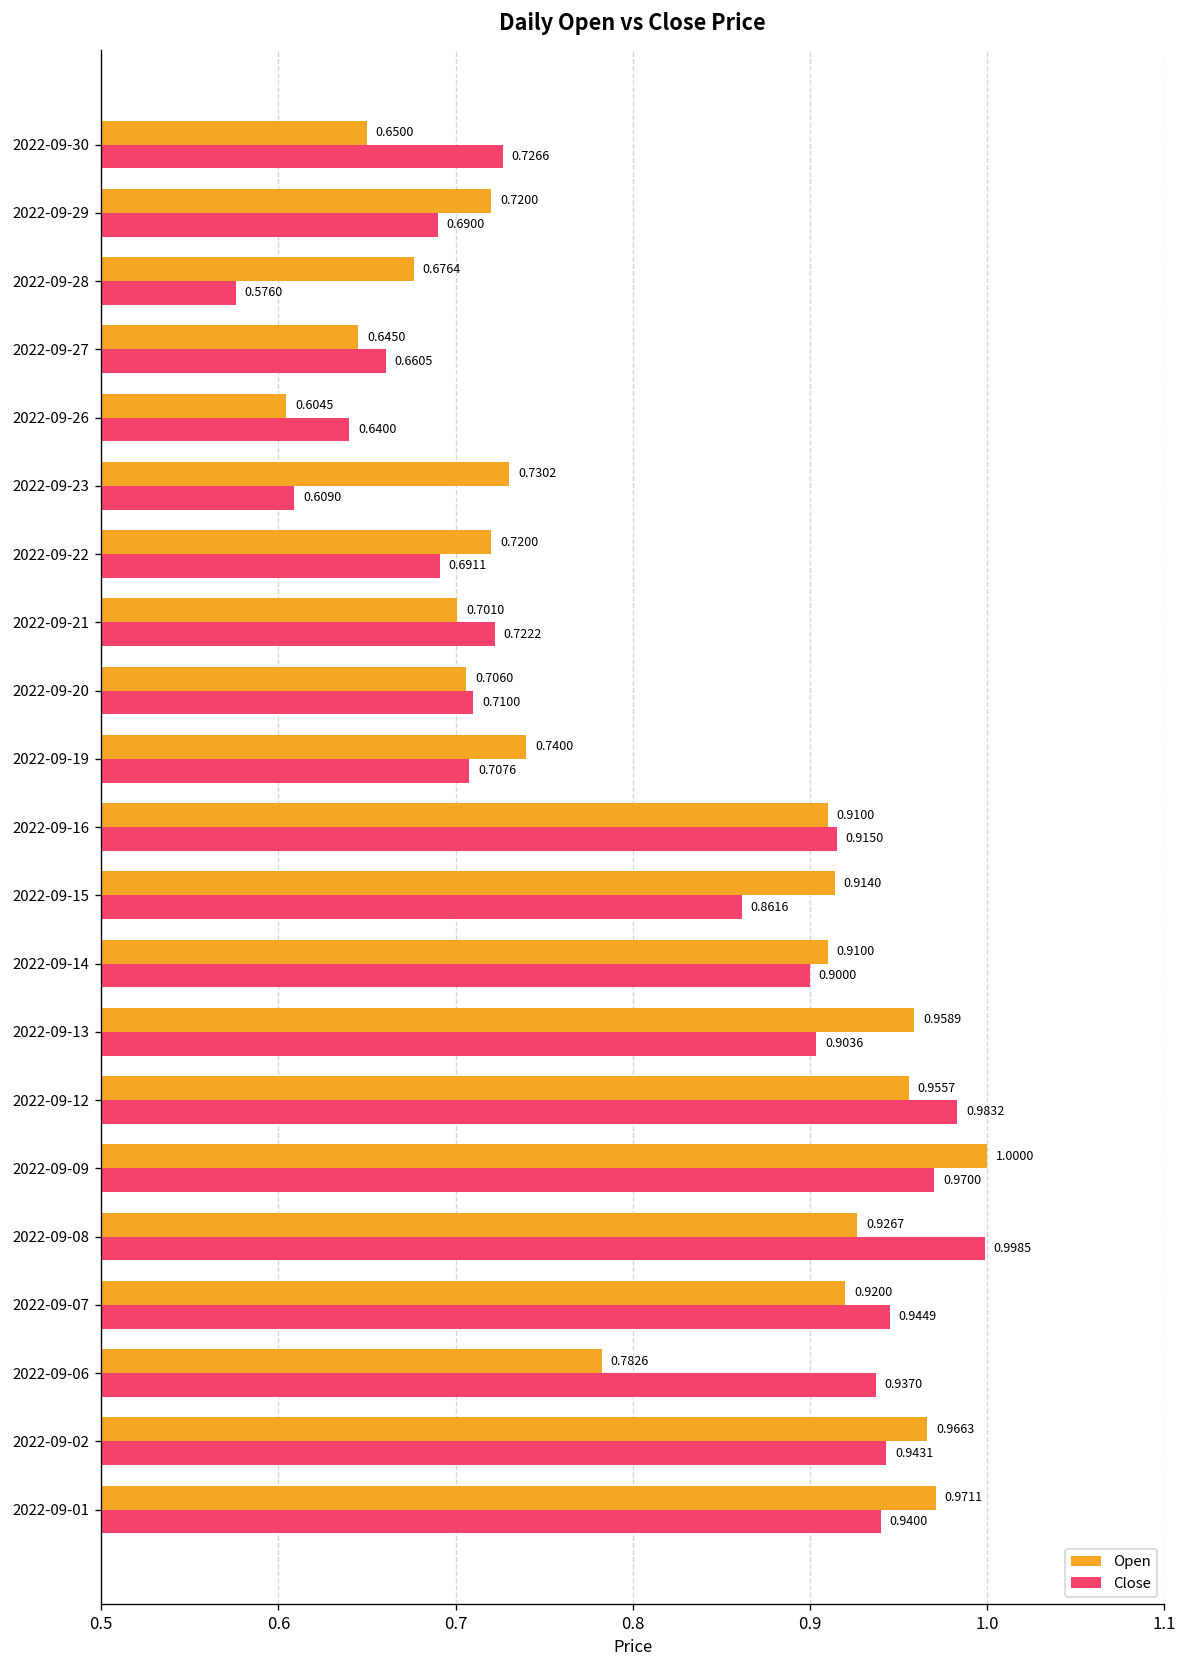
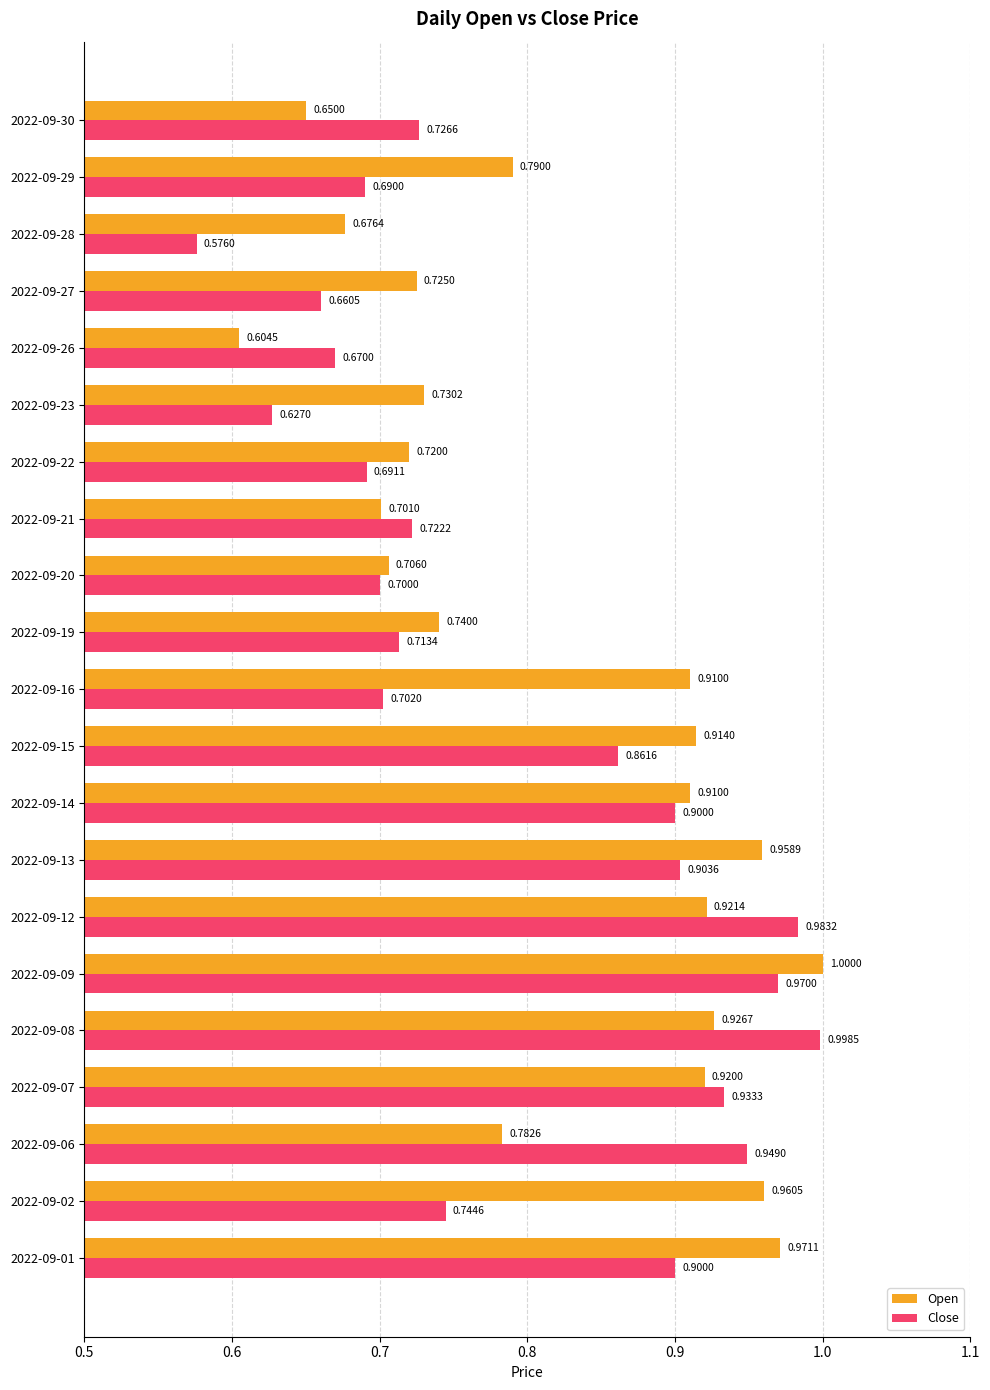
  {
    "Open": {
      "2022-09-30": 0.6500,
-     "2022-09-29": 0.7200,
+     "2022-09-29": 0.7900,
      "2022-09-28": 0.6764,
-     "2022-09-27": 0.6450,
+     "2022-09-27": 0.7250,
      "2022-09-26": 0.6045,
      "2022-09-23": 0.7302,
      "2022-09-22": 0.7200,
      "2022-09-21": 0.7010,
      "2022-09-20": 0.7060,
      "2022-09-19": 0.7400,
      "2022-09-16": 0.9100,
      "2022-09-15": 0.9140,
      "2022-09-14": 0.9100,
      "2022-09-13": 0.9589,
-     "2022-09-12": 0.9557,
+     "2022-09-12": 0.9214,
      "2022-09-09": 1.0000,
      "2022-09-08": 0.9267,
      "2022-09-07": 0.9200,
      "2022-09-06": 0.7826,
-     "2022-09-02": 0.9663,
+     "2022-09-02": 0.9605,
      "2022-09-01": 0.9711
    },
    "Close": {
      "2022-09-30": 0.7266,
      "2022-09-29": 0.6900,
      "2022-09-28": 0.5760,
      "2022-09-27": 0.6605,
-     "2022-09-26": 0.6400,
-     "2022-09-23": 0.6090,
+     "2022-09-26": 0.6700,
+     "2022-09-23": 0.6270,
      "2022-09-22": 0.6911,
      "2022-09-21": 0.7222,
-     "2022-09-20": 0.7100,
-     "2022-09-19": 0.7076,
-     "2022-09-16": 0.9150,
+     "2022-09-20": 0.7000,
+     "2022-09-19": 0.7134,
+     "2022-09-16": 0.7020,
      "2022-09-15": 0.8616,
      "2022-09-14": 0.9000,
      "2022-09-13": 0.9036,
      "2022-09-12": 0.9832,
      "2022-09-09": 0.9700,
      "2022-09-08": 0.9985,
-     "2022-09-07": 0.9449,
-     "2022-09-06": 0.9370,
-     "2022-09-02": 0.9431,
-     "2022-09-01": 0.9400
+     "2022-09-07": 0.9333,
+     "2022-09-06": 0.9490,
+     "2022-09-02": 0.7446,
+     "2022-09-01": 0.9000
    }
  }
